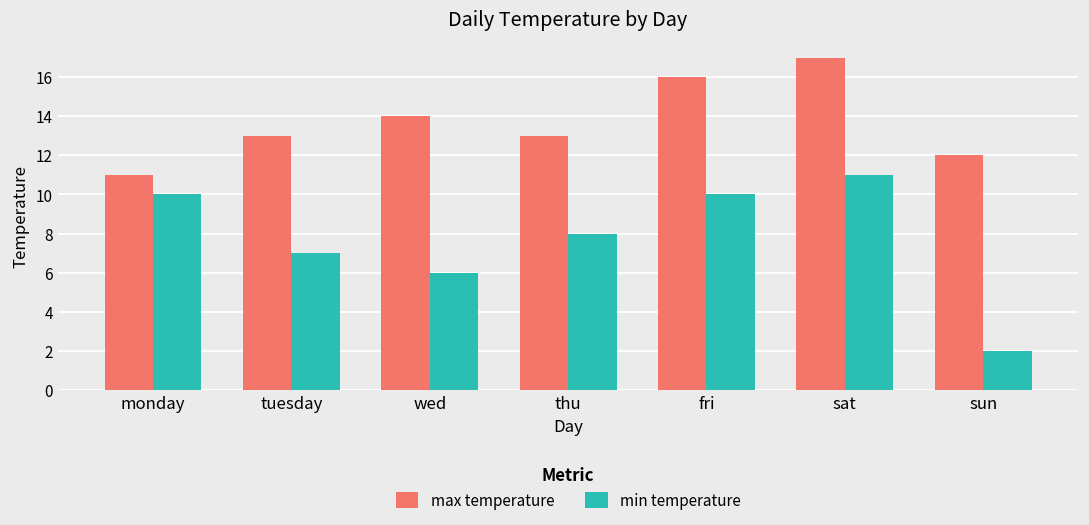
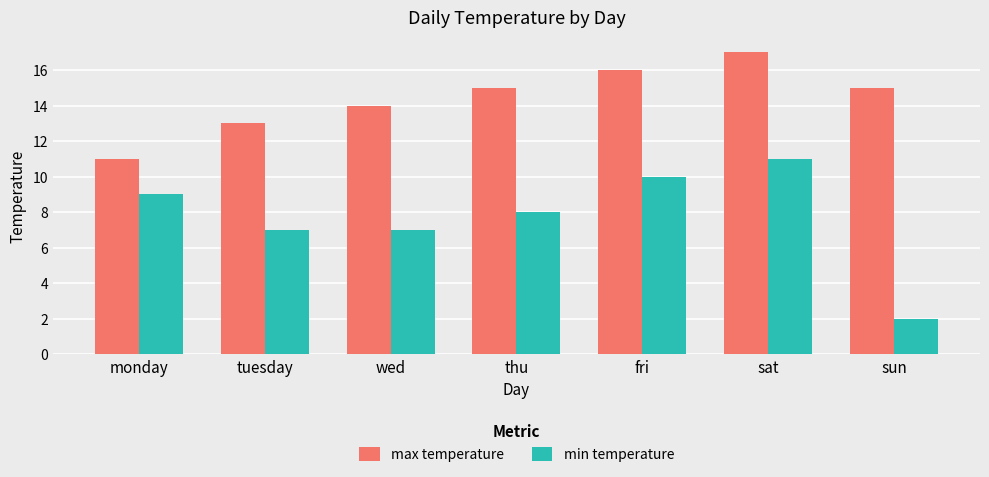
  {
    "max temperature": {
      "monday": 11,
      "tuesday": 13,
      "wed": 14,
-     "thu": 13,
+     "thu": 15,
      "fri": 16,
      "sat": 17,
-     "sun": 12
+     "sun": 15
    },
    "min temperature": {
-     "monday": 10,
+     "monday": 9,
      "tuesday": 7,
-     "wed": 6,
+     "wed": 7,
      "thu": 8,
      "fri": 10,
      "sat": 11,
      "sun": 2
    }
  }
